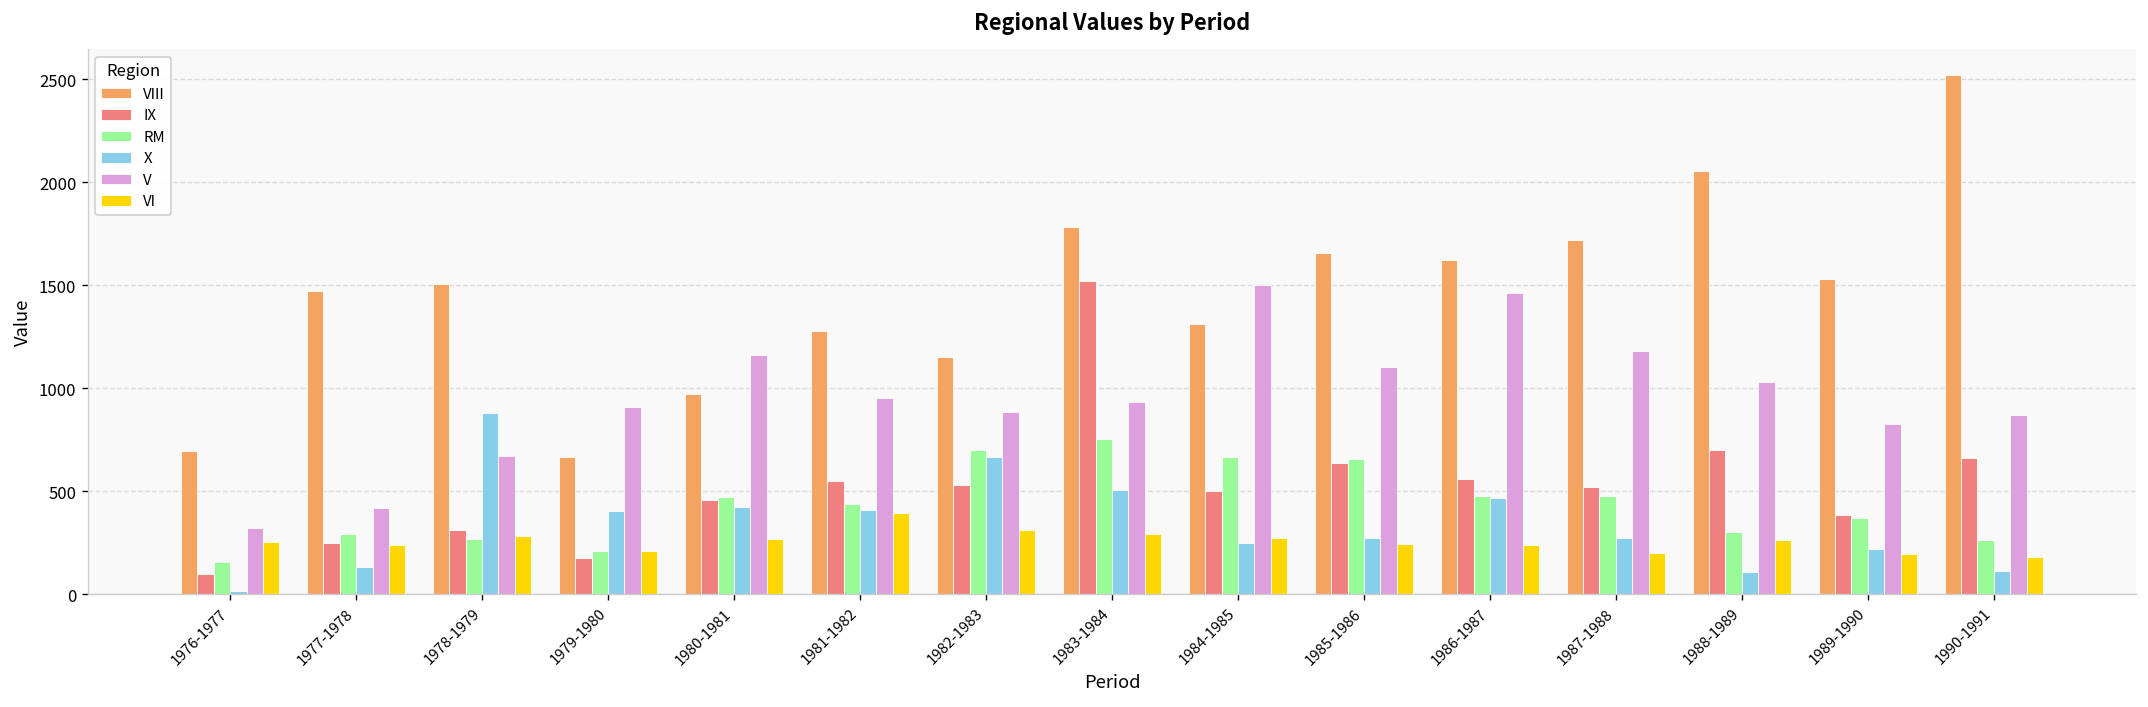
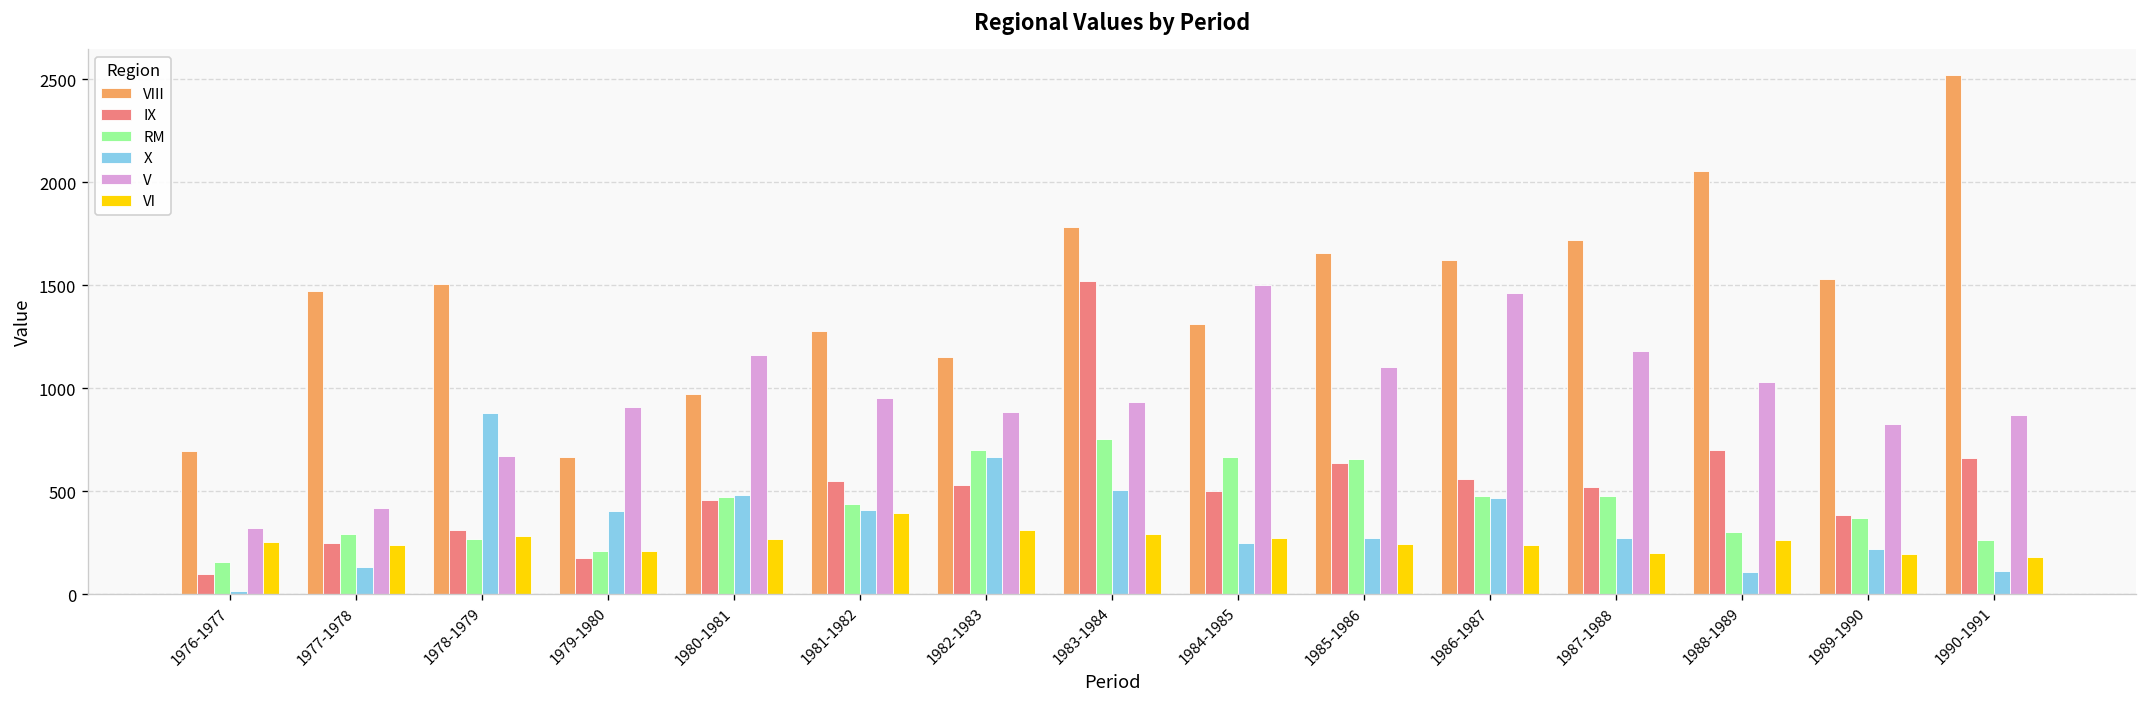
  {
    "RM": {
      "1976-1977": 160,
      "1977-1978": 290,
      "1978-1979": 270,
      "1979-1980": 210,
      "1980-1981": 470,
      "1981-1982": 440,
      "1982-1983": 700,
      "1983-1984": 760,
      "1984-1985": 660,
      "1985-1986": 660,
      "1986-1987": 480,
      "1987-1988": 480,
      "1988-1989": 300,
      "1989-1990": 370,
      "1990-1991": 260
    },
    "X": {
      "1976-1977": 20,
      "1977-1978": 130,
      "1978-1979": 880,
      "1979-1980": 410,
-     "1980-1981": 420,
+     "1980-1981": 480,
      "1981-1982": 410,
      "1982-1983": 670,
      "1983-1984": 510,
      "1984-1985": 250,
      "1985-1986": 270,
      "1986-1987": 470,
      "1987-1988": 270,
      "1988-1989": 110,
      "1989-1990": 220,
      "1990-1991": 110
    },
    "V": {
      "1976-1977": 320,
      "1977-1978": 420,
      "1978-1979": 670,
      "1979-1980": 910,
      "1980-1981": 1160,
      "1981-1982": 950,
      "1982-1983": 890,
      "1983-1984": 930,
      "1984-1985": 1500,
      "1985-1986": 1110,
      "1986-1987": 1460,
      "1987-1988": 1180,
      "1988-1989": 1030,
      "1989-1990": 820,
      "1990-1991": 870
    },
    "VI": {
      "1976-1977": 260,
      "1977-1978": 240,
      "1978-1979": 280,
      "1979-1980": 210,
      "1980-1981": 270,
      "1981-1982": 390,
      "1982-1983": 310,
      "1983-1984": 290,
      "1984-1985": 280,
      "1985-1986": 250,
      "1986-1987": 240,
      "1987-1988": 200,
      "1988-1989": 260,
      "1989-1990": 200,
      "1990-1991": 180
    }
  }
